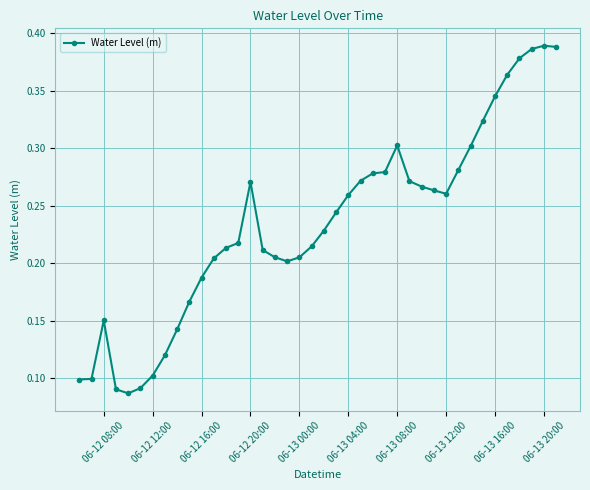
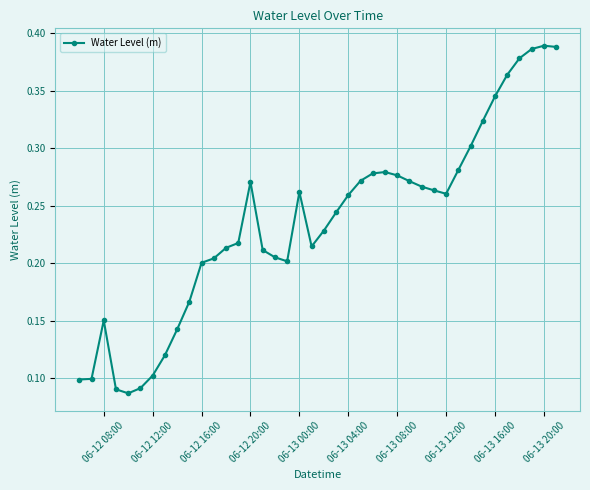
  {
    "06-12 08:00": 0.150,
    "06-12 12:00": 0.102,
-   "06-12 16:00": 0.188,
+   "06-12 16:00": 0.200,
    "06-12 20:00": 0.271,
-   "06-13 00:00": 0.205,
+   "06-13 00:00": 0.262,
    "06-13 04:00": 0.259,
-   "06-13 08:00": 0.302,
+   "06-13 08:00": 0.276,
    "06-13 12:00": 0.260,
    "06-13 16:00": 0.345,
    "06-13 20:00": 0.389
  }
